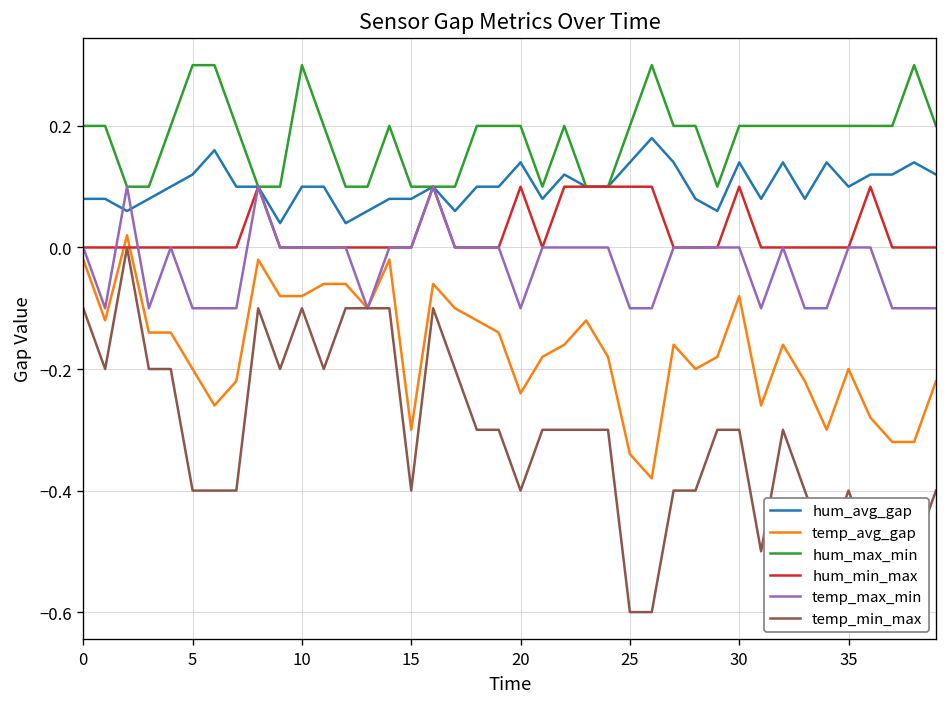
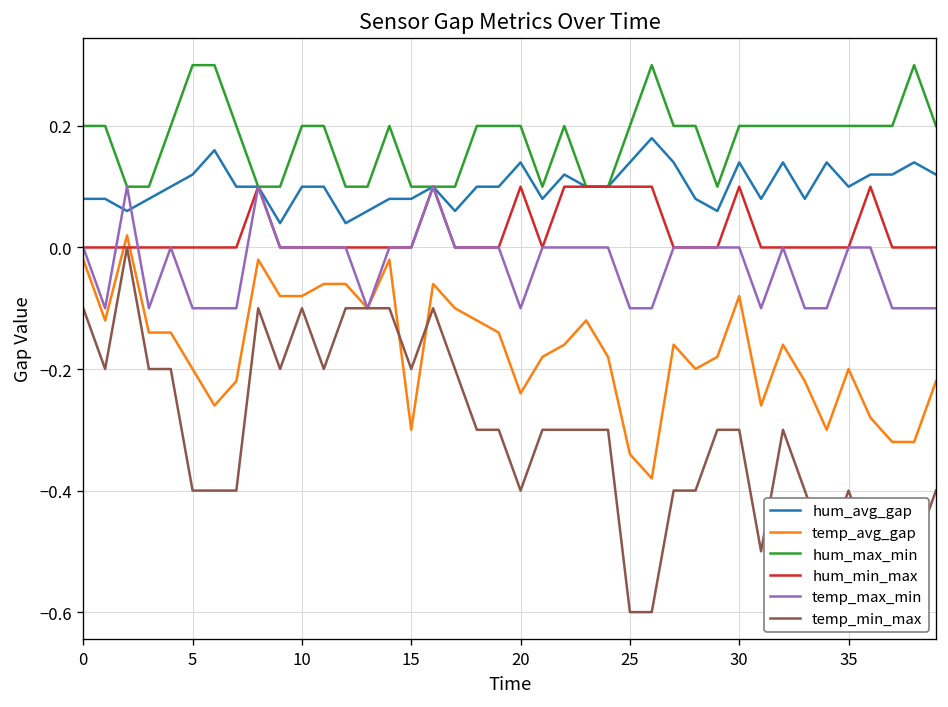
  {
    "hum_avg_gap": {
      "0": 0.08,
      "5": 0.12,
      "10": 0.1,
      "15": 0.08,
      "20": 0.14,
      "25": 0.14,
      "30": 0.14,
      "35": 0.1
    },
    "temp_avg_gap": {
      "0": -0.02,
      "5": -0.2,
      "10": -0.08,
      "15": -0.3,
      "20": -0.24,
      "25": -0.34,
      "30": -0.08,
      "35": -0.2
    },
    "hum_max_min": {
      "0": 0.2,
      "5": 0.3,
-     "10": 0.3,
+     "10": 0.2,
      "15": 0.1,
      "20": 0.2,
      "25": 0.2,
      "30": 0.2,
      "35": 0.2
    },
    "hum_min_max": {
      "5": 0.0,
      "20": 0.1,
      "25": 0.1,
      "30": 0.1
    },
    "temp_max_min": {
      "5": -0.1,
      "20": -0.1,
      "25": -0.1,
      "30": 0.0
    },
    "temp_min_max": {
      "0": -0.1,
      "5": -0.4,
      "10": -0.1,
-     "15": -0.4,
+     "15": -0.2,
      "20": -0.4,
      "25": -0.6,
      "30": -0.3
    }
  }
